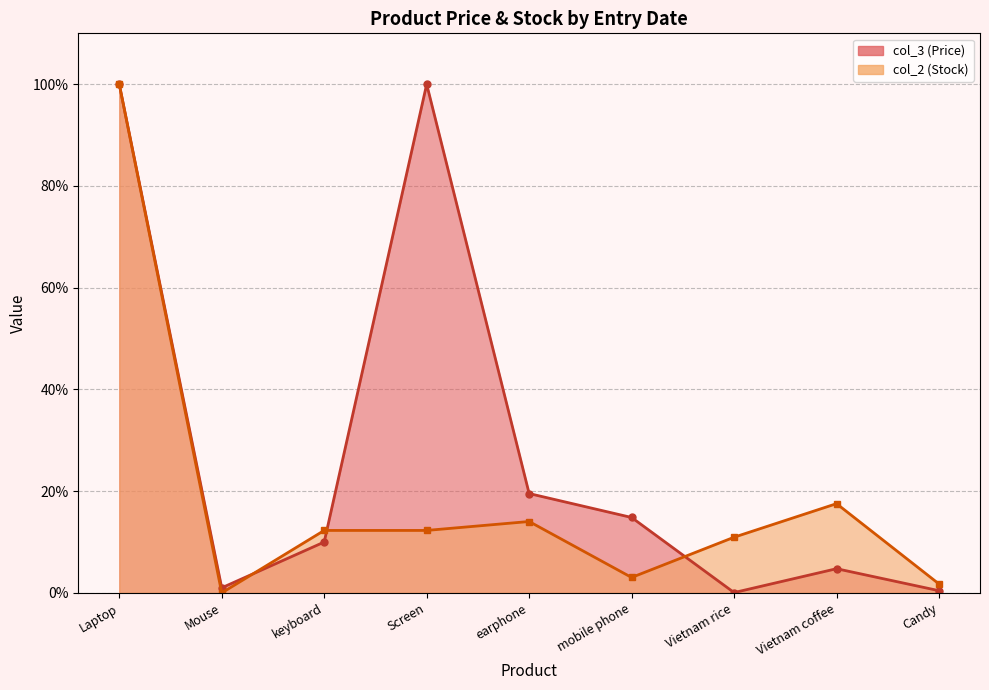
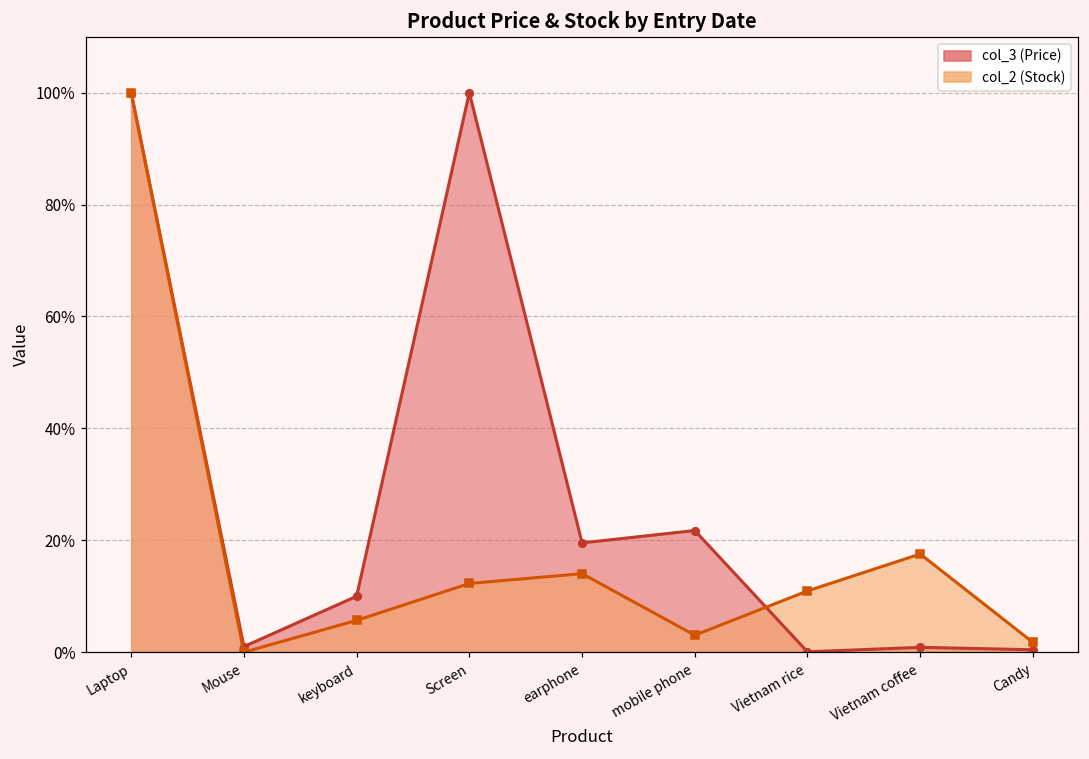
  {
    "col_3 (Price)": {
      "Mouse": "1%",
      "keyboard": "10%",
      "Screen": "100%",
      "earphone": "20%",
-     "mobile phone": "15%",
+     "mobile phone": "22%",
      "Vietnam rice": "0%",
-     "Vietnam coffee": "5%",
+     "Vietnam coffee": "1%",
      "Candy": "0%"
    },
    "col_2 (Stock)": {
      "Mouse": "0%",
-     "keyboard": "12%",
+     "keyboard": "6%",
      "Screen": "12%",
      "earphone": "14%",
      "mobile phone": "3%",
      "Vietnam rice": "11%",
      "Vietnam coffee": "18%",
      "Candy": "2%"
    }
  }
